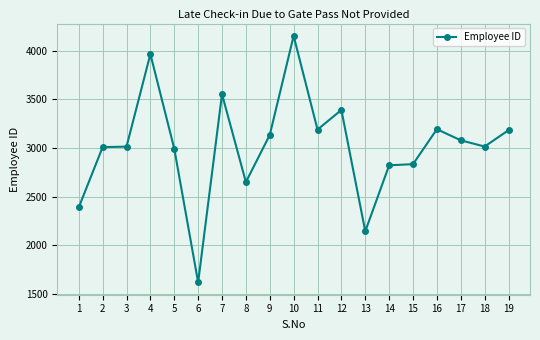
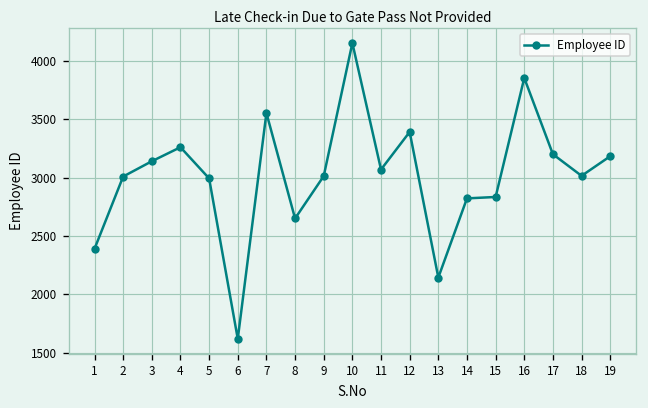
  {
    "1": 2400,
    "2": 3000,
-   "3": 3000,
-   "4": 4000,
+   "3": 3100,
+   "4": 3300,
    "5": 3000,
    "6": 1600,
    "7": 3600,
    "8": 2700,
-   "9": 3100,
+   "9": 3000,
    "10": 4200,
-   "11": 3200,
+   "11": 3100,
    "12": 3400,
    "13": 2100,
    "14": 2800,
    "15": 2800,
-   "16": 3200,
-   "17": 3100,
+   "16": 3900,
+   "17": 3200,
    "18": 3000,
    "19": 3200
  }
